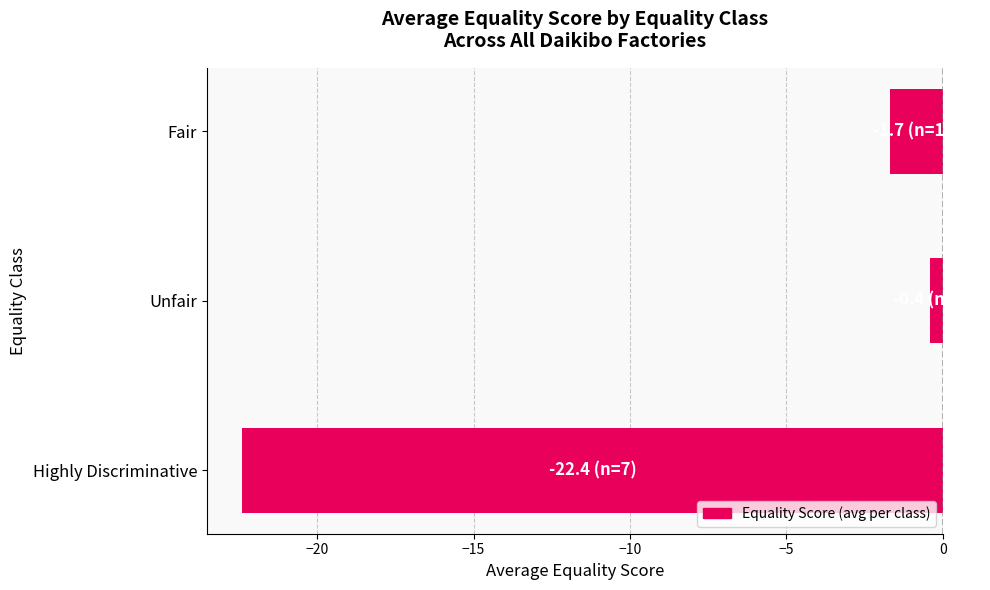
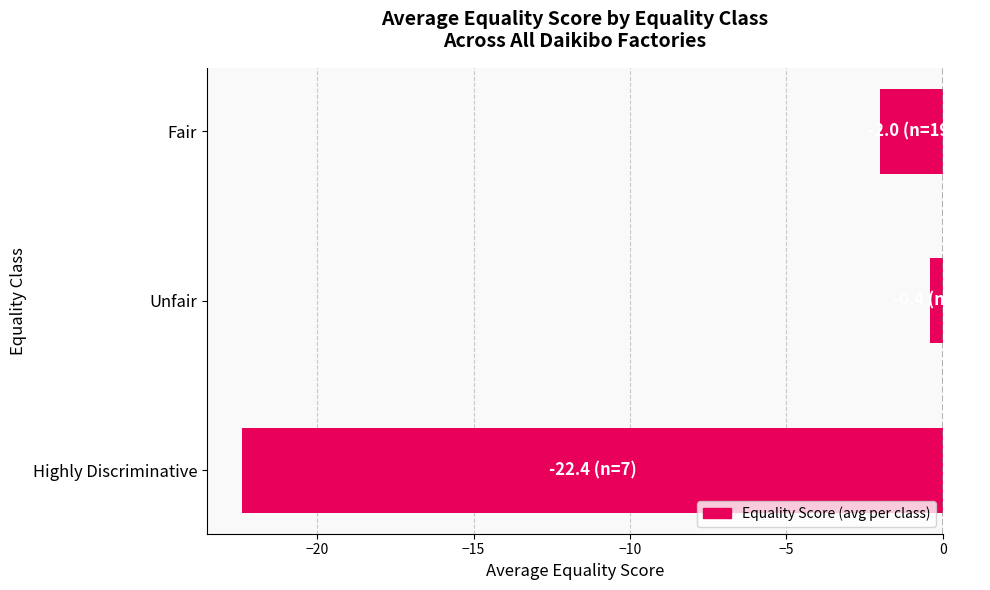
  {
-   "Fair": -1.7,
+   "Fair": -2.0,
    "Highly Discriminative": -22.4
  }
